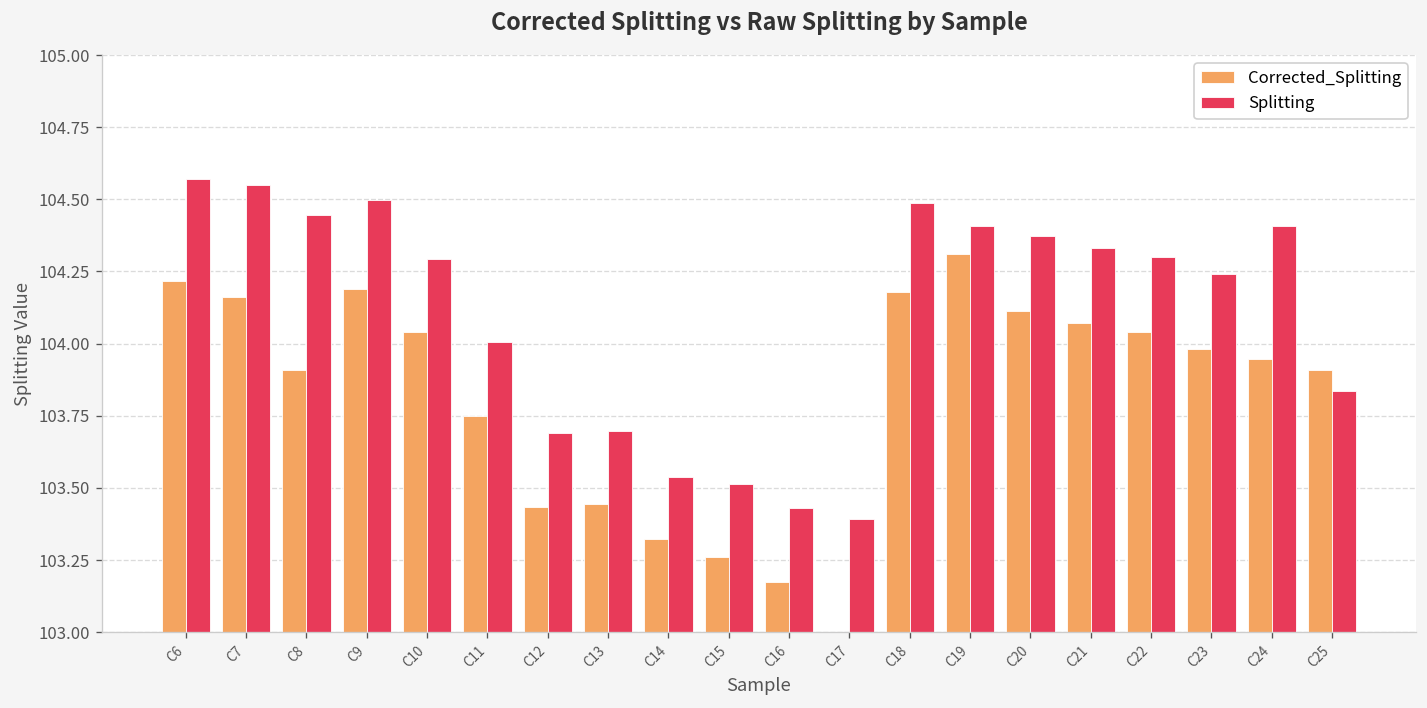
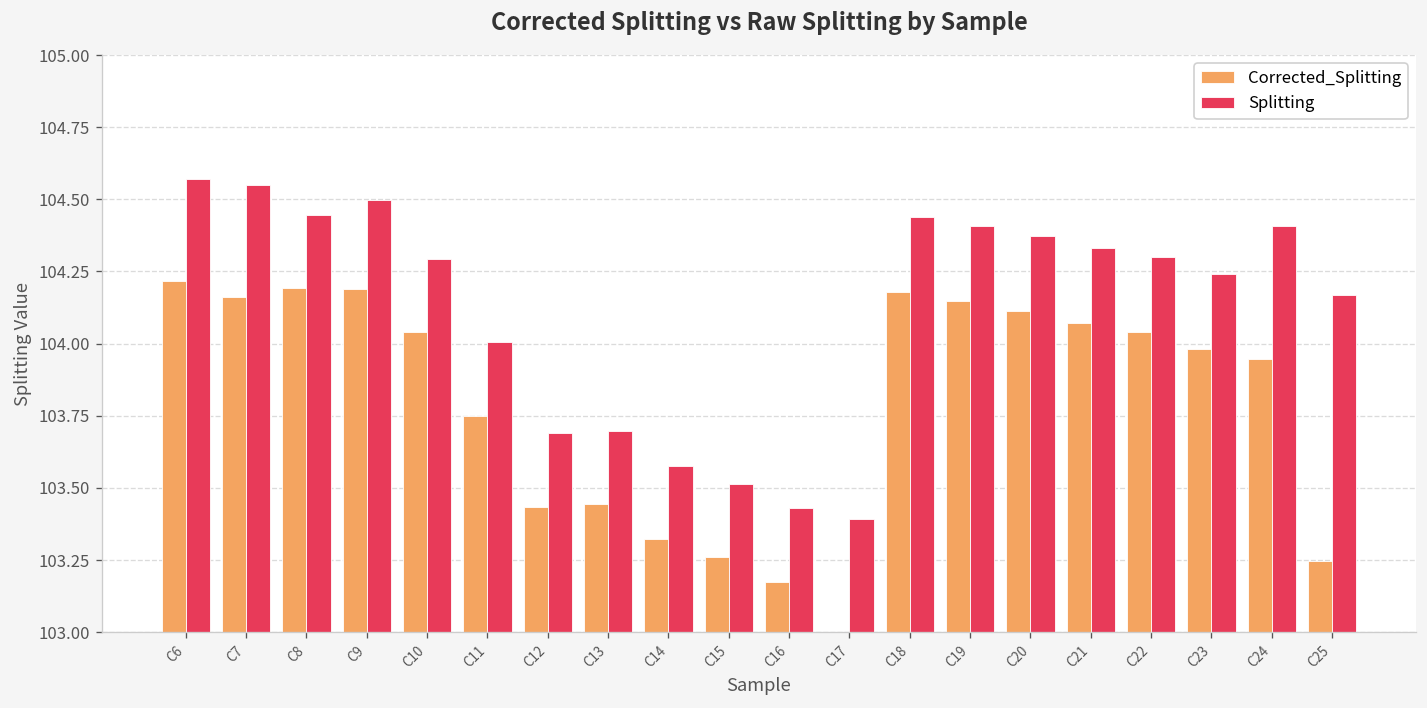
  {
    "Corrected_Splitting": {
      "C6": 104.22,
      "C7": 104.16,
-     "C8": 103.91,
+     "C8": 104.19,
      "C9": 104.19,
      "C10": 104.04,
      "C11": 103.75,
      "C12": 103.43,
      "C13": 103.44,
      "C14": 103.32,
      "C15": 103.26,
      "C16": 103.17,
      "C18": 104.18,
-     "C19": 104.31,
+     "C19": 104.15,
      "C20": 104.11,
      "C21": 104.07,
      "C22": 104.04,
      "C23": 103.98,
      "C24": 103.95,
-     "C25": 103.91
+     "C25": 103.25
    },
    "Splitting": {
      "C6": 104.57,
      "C7": 104.55,
      "C8": 104.44,
      "C9": 104.50,
      "C10": 104.29,
      "C11": 104.00,
      "C12": 103.69,
      "C13": 103.70,
-     "C14": 103.54,
+     "C14": 103.58,
      "C15": 103.51,
      "C16": 103.43,
      "C17": 103.39,
-     "C18": 104.49,
+     "C18": 104.44,
      "C19": 104.41,
      "C20": 104.37,
      "C21": 104.33,
      "C22": 104.30,
      "C23": 104.24,
      "C24": 104.41,
-     "C25": 103.83
+     "C25": 104.17
    }
  }
